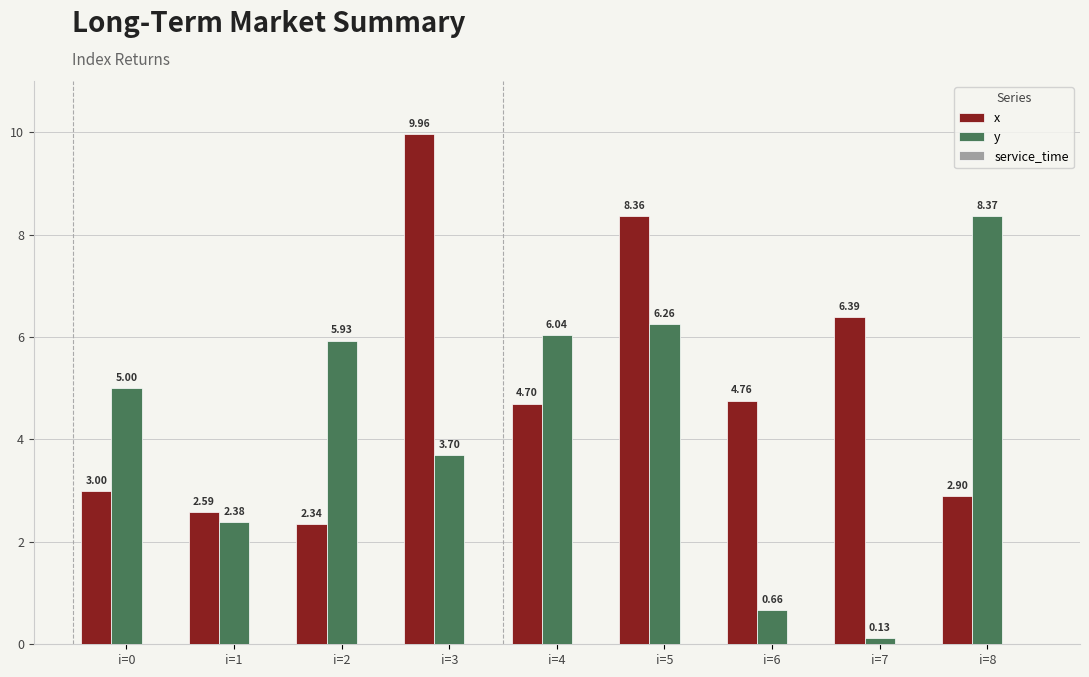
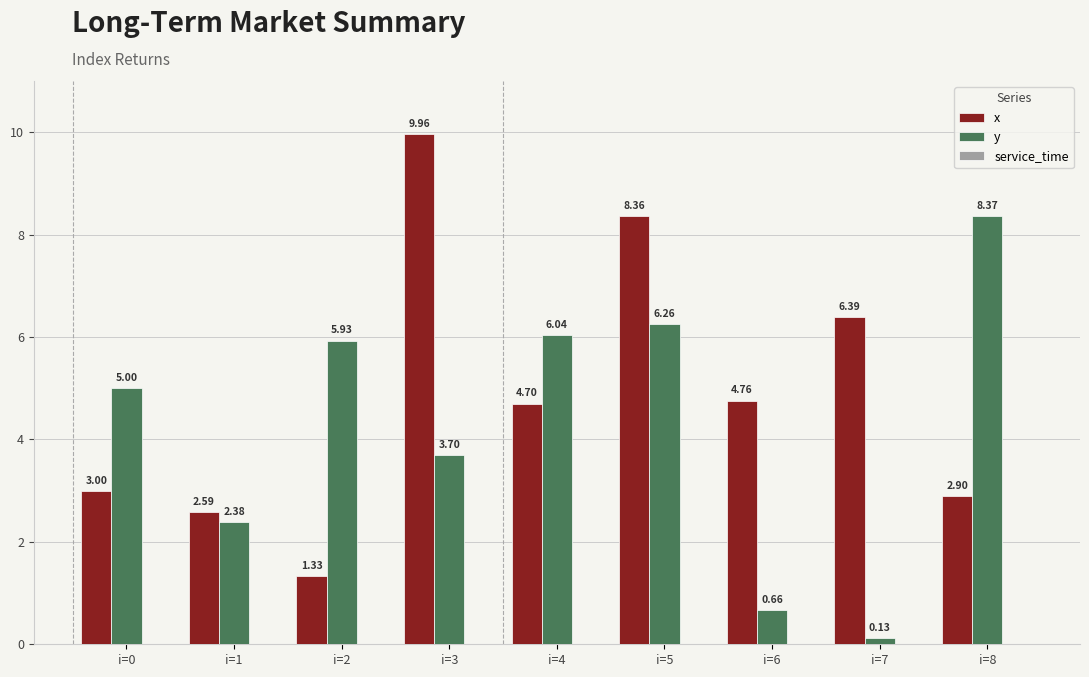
  {
    "x": {
      "i=0": 3.00,
      "i=1": 2.59,
-     "i=2": 2.34,
+     "i=2": 1.33,
      "i=3": 9.96,
      "i=4": 4.70,
      "i=5": 8.36,
      "i=6": 4.76,
      "i=7": 6.39,
      "i=8": 2.90
    },
    "y": {
      "i=0": 5.00,
      "i=1": 2.38,
      "i=2": 5.93,
      "i=3": 3.70,
      "i=4": 6.04,
      "i=5": 6.26,
      "i=6": 0.66,
      "i=7": 0.13,
      "i=8": 8.37
    },
    "service_time": {
      "i=0": 0.0,
      "i=1": 0.0,
      "i=2": 0.0,
      "i=3": 0.0,
      "i=4": 0.0,
      "i=5": 0.0,
      "i=6": 0.0,
      "i=7": 0.0,
      "i=8": 0.0
    }
  }
